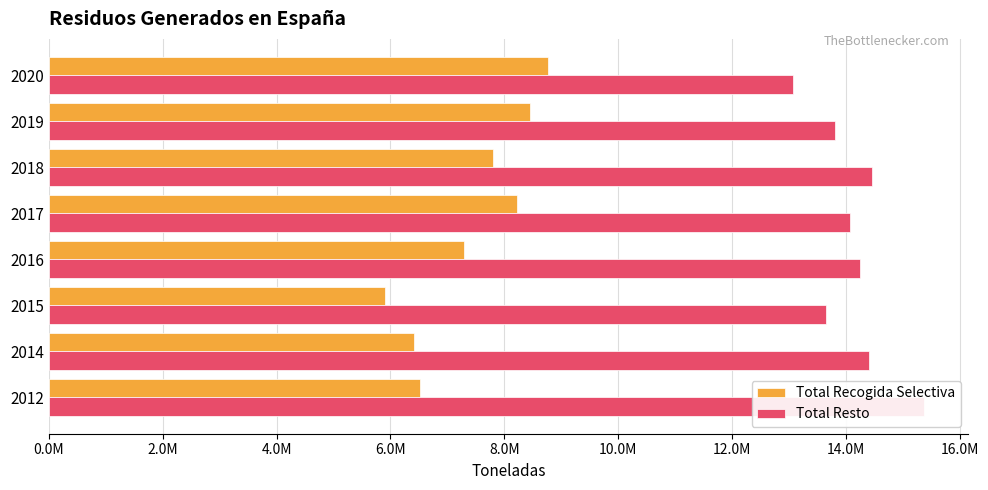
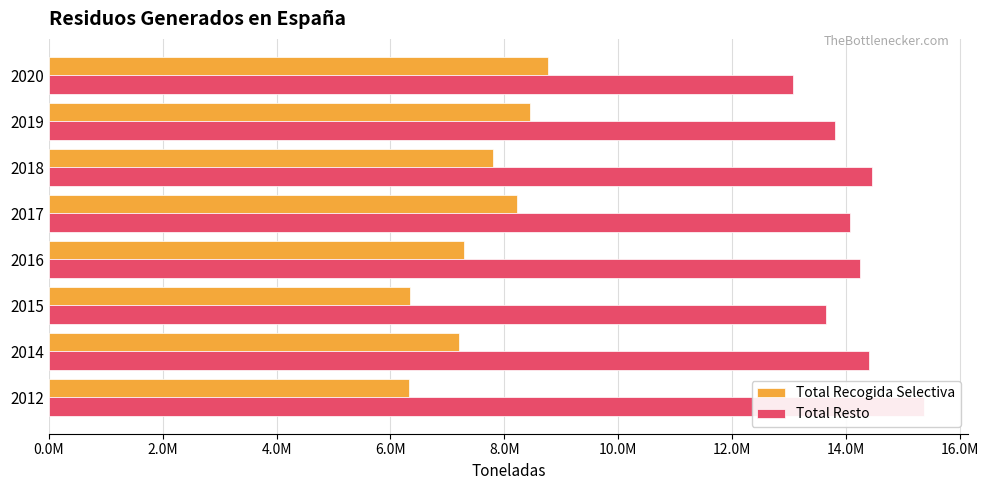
  {
    "Total Recogida Selectiva": {
      "2020": 8800000,
      "2019": 8500000,
      "2018": 7800000,
      "2017": 8200000,
      "2016": 7300000,
-     "2015": 5900000,
-     "2014": 6400000,
-     "2012": 6500000
+     "2015": 6300000,
+     "2014": 7200000,
+     "2012": 6300000
    },
    "Total Resto": {
      "2020": 13100000,
      "2019": 13800000,
      "2018": 14500000,
      "2017": 14100000,
      "2016": 14200000,
      "2015": 13700000,
      "2014": 14400000
    }
  }
